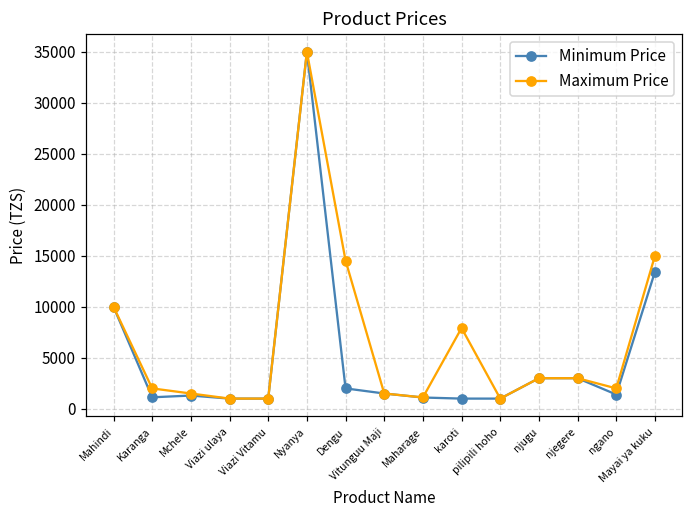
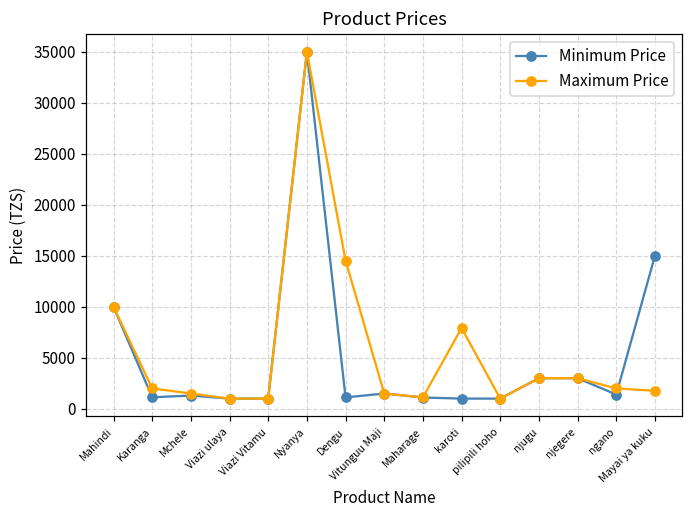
  {
    "Minimum Price": {
      "Karanga": 1000,
-     "Dengu": 2000,
+     "Dengu": 1000,
      "karoti": 1000,
      "ngano": 1000,
-     "Mayai ya kuku": 13000
+     "Mayai ya kuku": 15000
    },
    "Maximum Price": {
      "Karanga": 2000,
      "Dengu": 15000,
      "karoti": 8000,
      "ngano": 2000,
-     "Mayai ya kuku": 15000
+     "Mayai ya kuku": 2000
    }
  }
